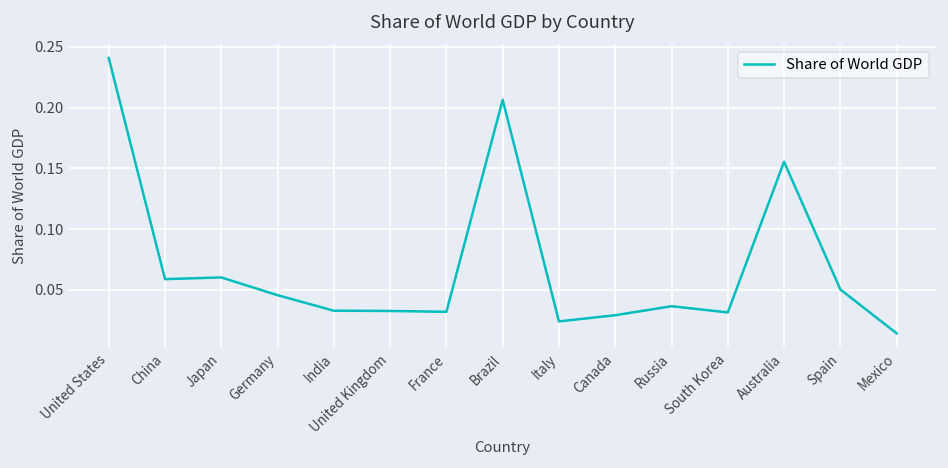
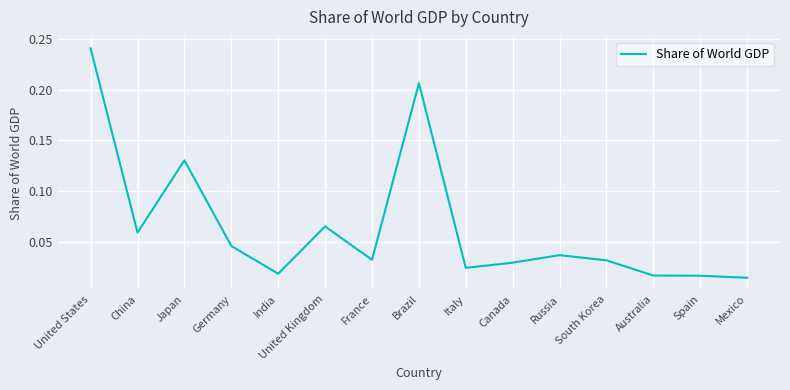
  {
    "United States": 0.241,
    "China": 0.059,
-   "Japan": 0.060,
+   "Japan": 0.130,
    "Germany": 0.046,
-   "India": 0.033,
-   "United Kingdom": 0.033,
+   "India": 0.018,
+   "United Kingdom": 0.065,
    "France": 0.032,
    "Brazil": 0.206,
    "Italy": 0.024,
    "Canada": 0.029,
    "Russia": 0.037,
    "South Korea": 0.031,
-   "Australia": 0.155,
-   "Spain": 0.050,
+   "Australia": 0.016,
+   "Spain": 0.016,
    "Mexico": 0.014
  }
